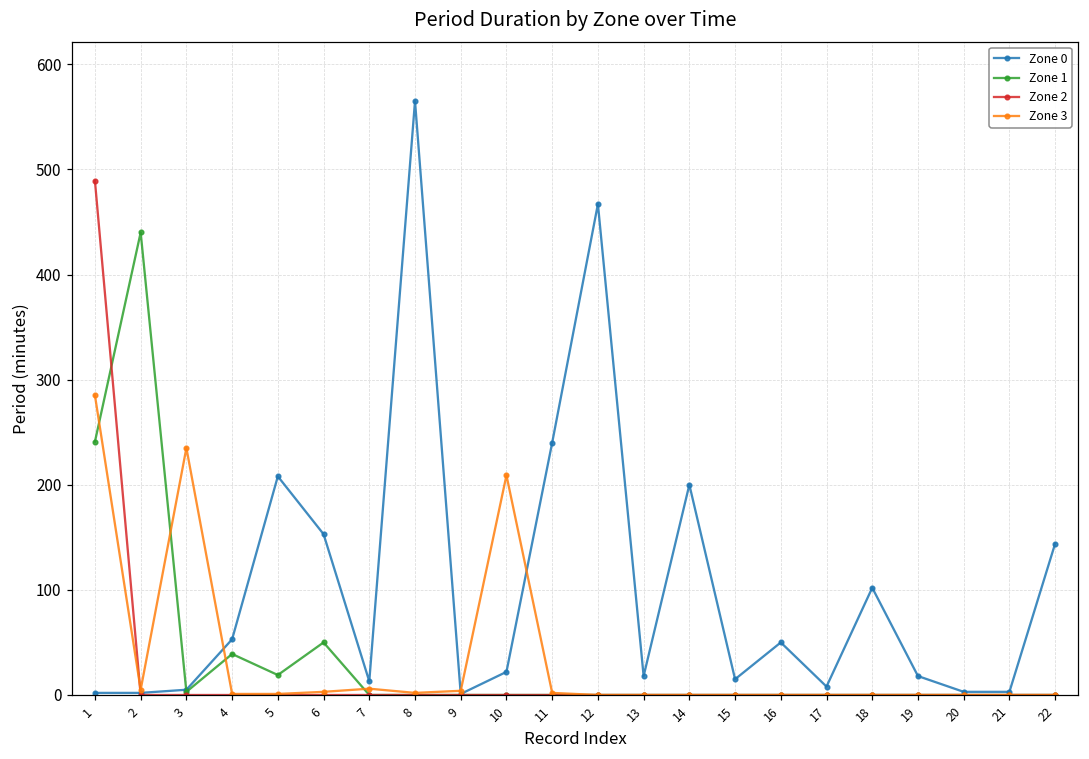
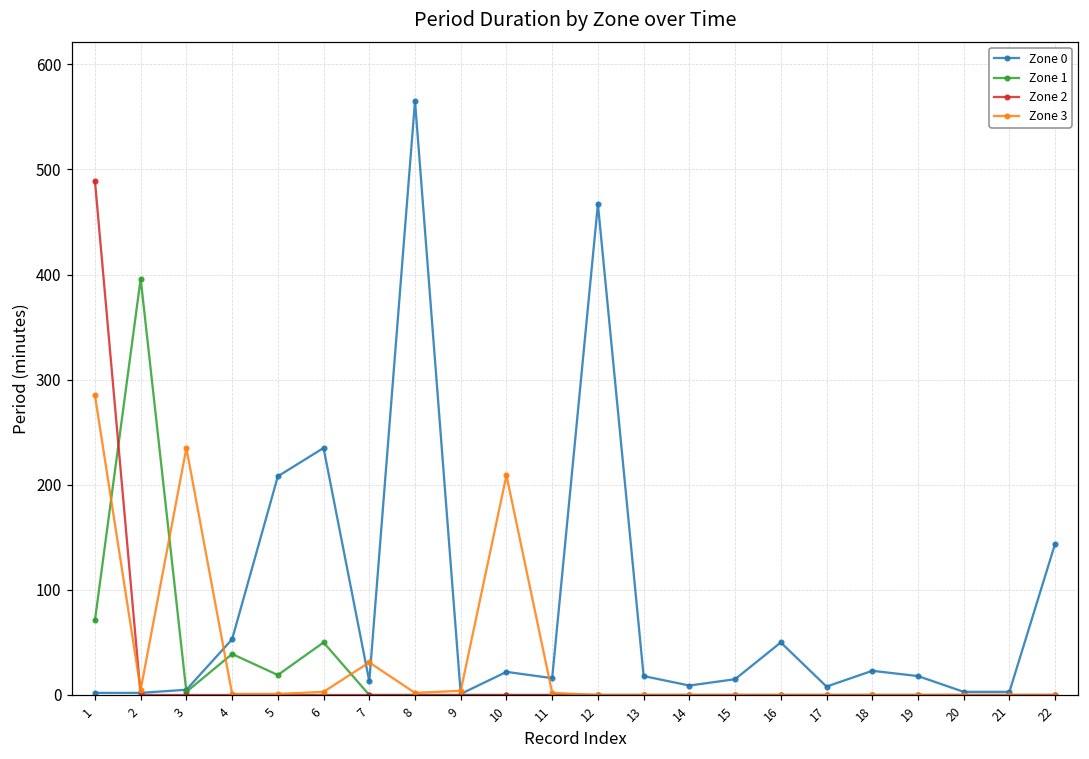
  {
    "Zone 0": {
      "1": 0,
      "4": 50,
      "5": 210,
-     "6": 150,
+     "6": 240,
      "7": 10,
      "8": 570,
      "10": 20,
-     "11": 240,
+     "11": 20,
      "12": 470,
      "13": 20,
-     "14": 200,
+     "14": 10,
      "15": 20,
      "16": 50,
      "17": 10,
-     "18": 100,
+     "18": 20,
      "19": 20,
      "20": 0,
      "21": 0,
      "22": 140
    },
    "Zone 1": {
-     "1": 240,
-     "2": 440,
+     "1": 70,
+     "2": 400,
      "4": 40,
      "5": 20,
      "6": 50
    },
    "Zone 2": {
      "1": 490,
      "3": 0,
      "6": 0
    },
    "Zone 3": {
      "1": 290,
      "2": 10,
      "3": 240,
      "6": 0,
-     "7": 10,
+     "7": 30,
      "9": 0,
      "10": 210
    }
  }
